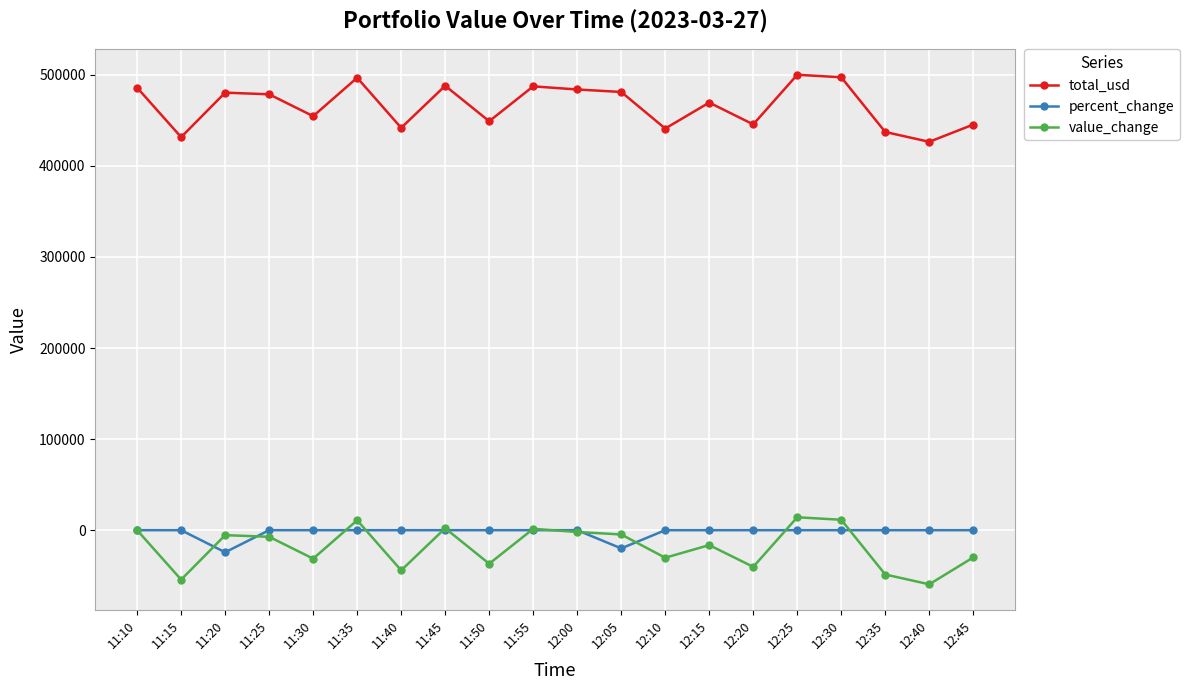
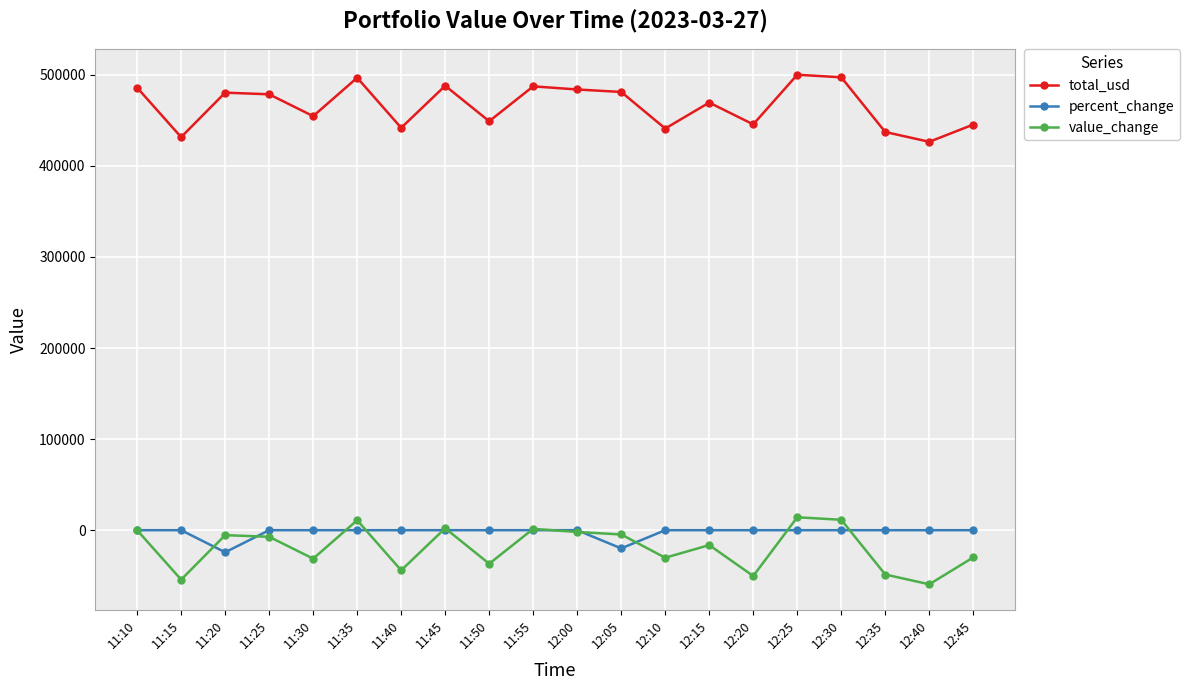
  {
    "total_usd": {
      "11:10": 490000,
      "11:15": 430000,
      "11:20": 480000,
      "11:25": 480000,
      "11:30": 450000,
      "11:35": 500000,
      "11:40": 440000,
      "11:45": 490000,
      "11:50": 450000,
      "11:55": 490000,
      "12:00": 480000,
      "12:05": 480000,
      "12:10": 440000,
      "12:15": 470000,
      "12:20": 450000,
      "12:25": 500000,
      "12:30": 500000,
      "12:35": 440000,
      "12:40": 430000,
      "12:45": 450000
    },
    "percent_change": {
      "11:15": 0,
      "11:20": -20000,
      "11:25": 0,
      "11:30": 0,
      "11:35": 0,
      "11:40": 0,
      "11:50": 0,
      "12:05": -20000,
      "12:10": 0,
      "12:15": 0,
      "12:20": 0,
      "12:25": 0,
      "12:30": 0,
      "12:35": 0,
      "12:40": 0,
      "12:45": 0
    },
    "value_change": {
      "11:15": -50000,
      "11:20": -10000,
      "11:25": -10000,
      "11:30": -30000,
      "11:35": 10000,
      "11:40": -40000,
      "11:50": -40000,
      "12:05": 0,
      "12:10": -30000,
      "12:15": -20000,
-     "12:20": -40000,
+     "12:20": -50000,
      "12:25": 10000,
      "12:30": 10000,
      "12:35": -50000,
      "12:40": -60000,
      "12:45": -30000
    }
  }
